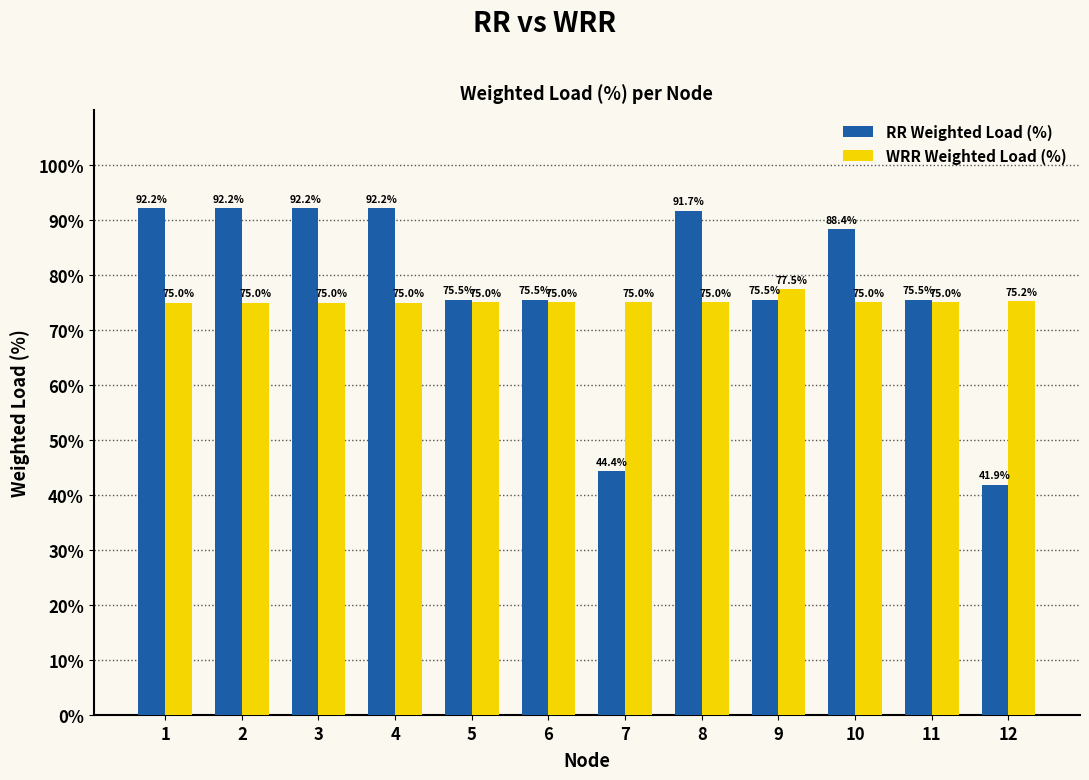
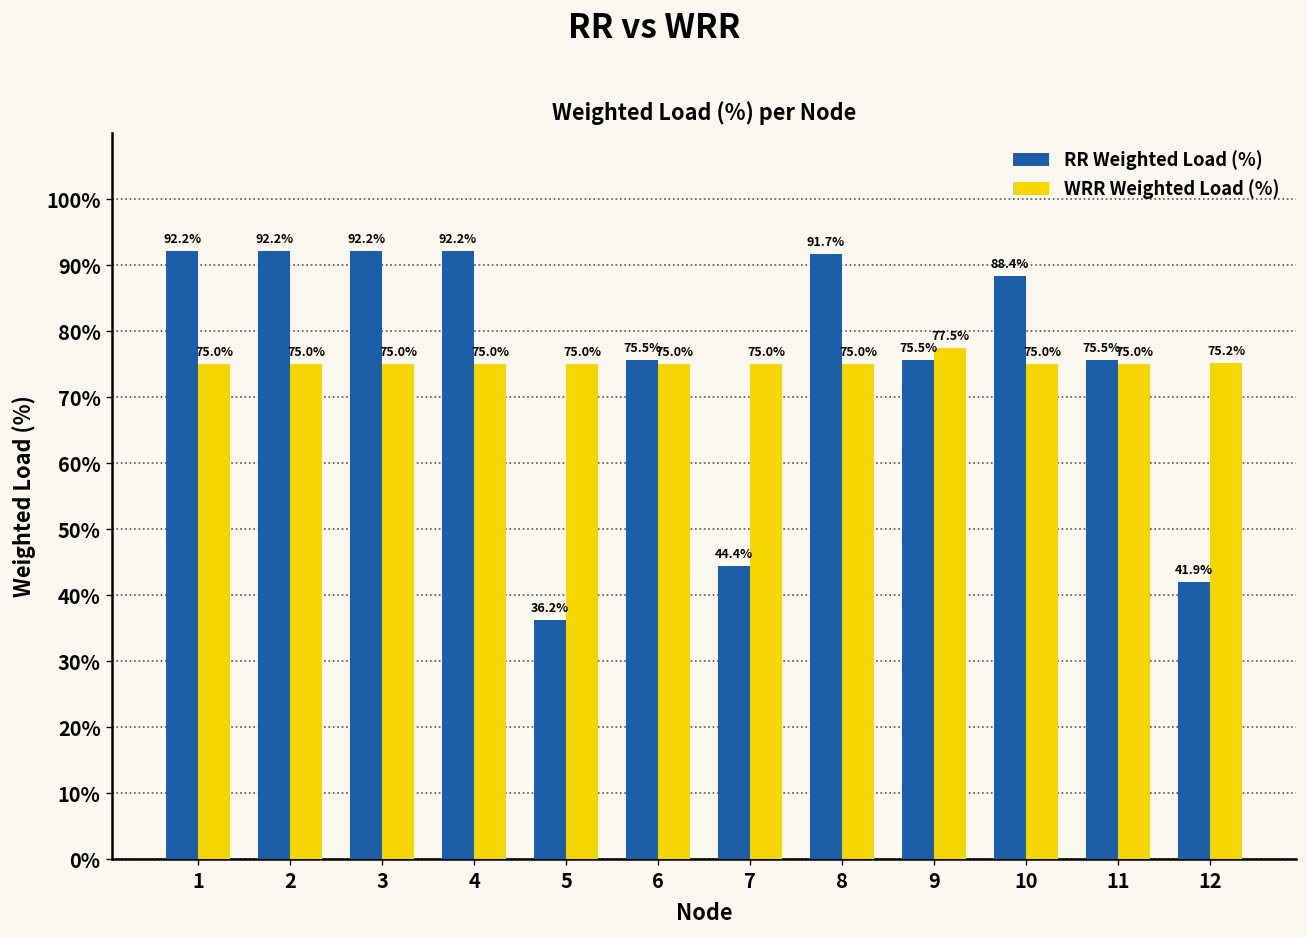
  {
    "RR Weighted Load (%)": {
      "1": "92.2%",
      "2": "92.2%",
      "3": "92.2%",
      "4": "92.2%",
-     "5": "75.5%",
+     "5": "36.2%",
      "6": "75.5%",
      "7": "44.4%",
      "8": "91.7%",
      "9": "75.5%",
      "10": "88.4%",
      "11": "75.5%",
      "12": "41.9%"
    },
    "WRR Weighted Load (%)": {
      "1": "75.0%",
      "2": "75.0%",
      "3": "75.0%",
      "4": "75.0%",
      "5": "75.0%",
      "6": "75.0%",
      "7": "75.0%",
      "8": "75.0%",
      "9": "77.5%",
      "10": "75.0%",
      "11": "75.0%",
      "12": "75.2%"
    }
  }
